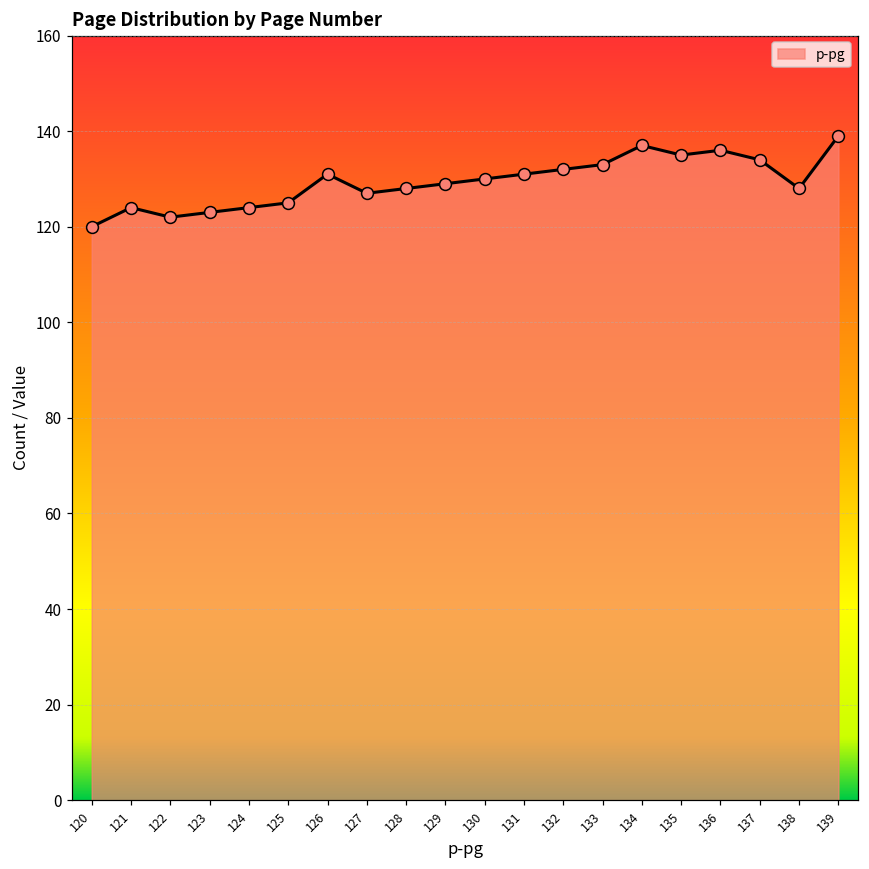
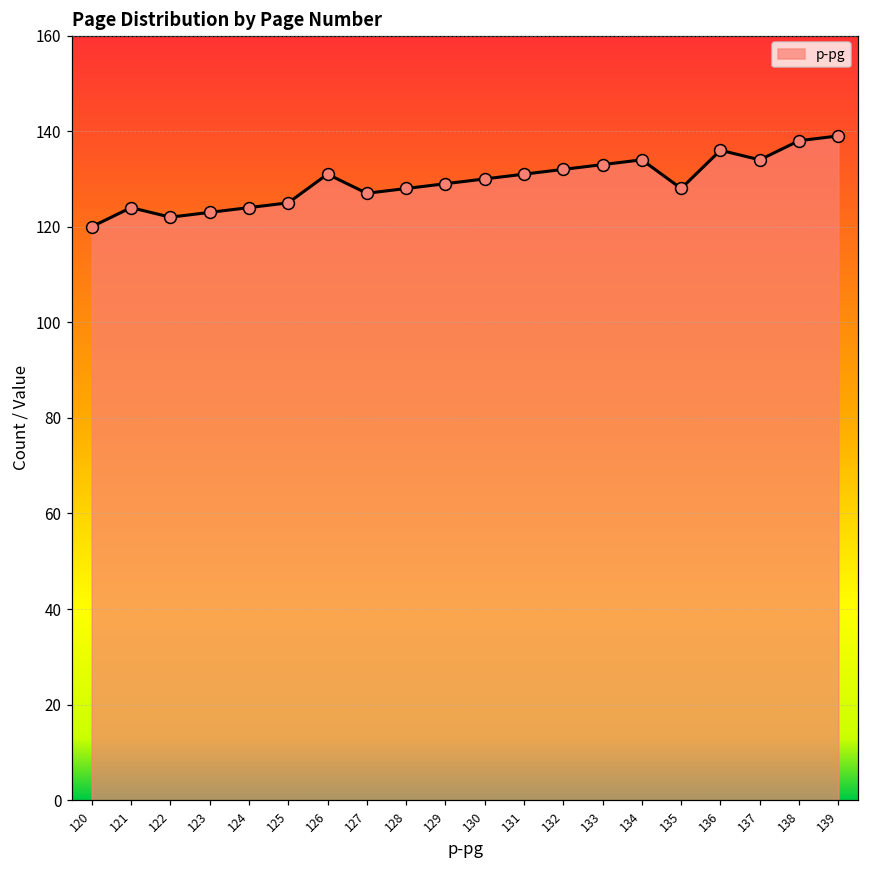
  {
    "120": 120,
    "121": 124,
    "122": 122,
    "123": 123,
    "124": 124,
    "125": 125,
    "126": 131,
    "127": 127,
    "128": 128,
    "129": 129,
    "130": 130,
    "131": 131,
    "132": 132,
    "133": 133,
-   "134": 137,
-   "135": 135,
+   "134": 134,
+   "135": 128,
    "136": 136,
    "137": 134,
-   "138": 128,
+   "138": 138,
    "139": 139
  }
